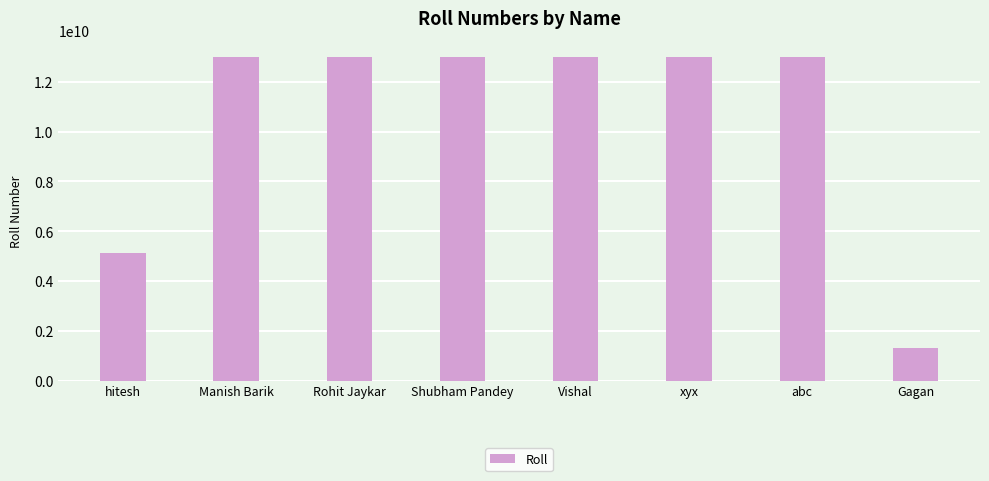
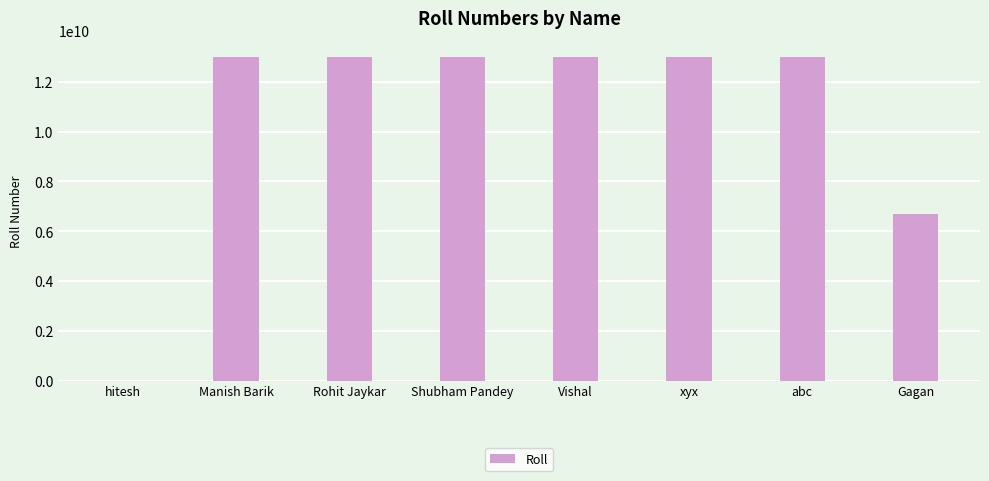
  {
-   "hitesh": 5100000000,
+   "hitesh": 0,
    "Manish Barik": 13000000000,
    "Rohit Jaykar": 13000000000,
    "Shubham Pandey": 13000000000,
    "Vishal": 13000000000,
    "xyx": 13000000000,
    "abc": 13000000000,
-   "Gagan": 1300000000
+   "Gagan": 6700000000
  }
